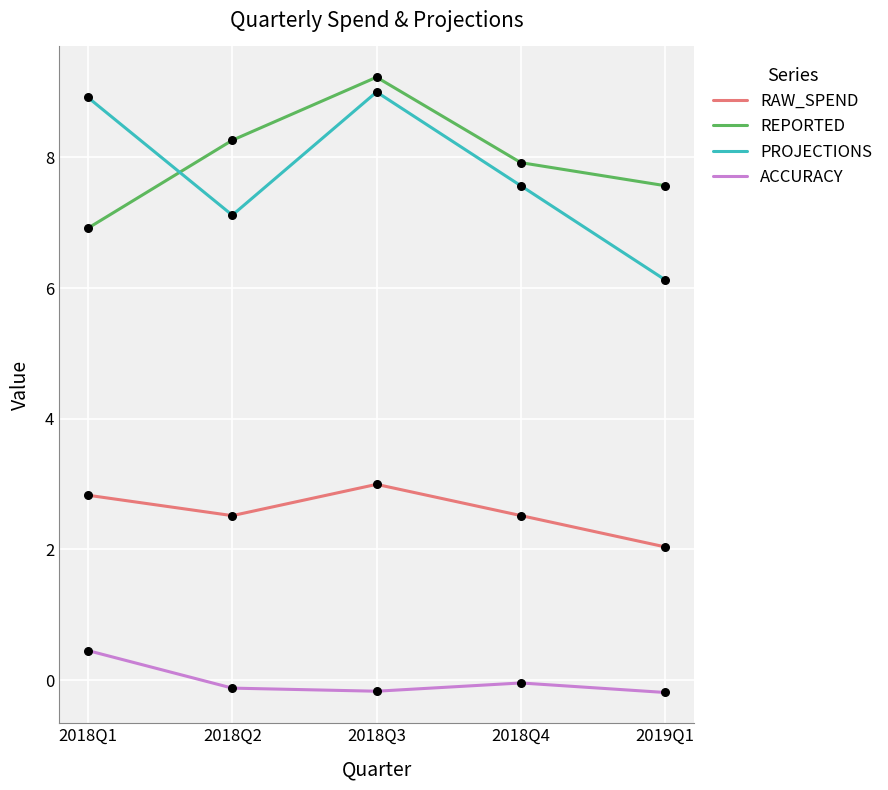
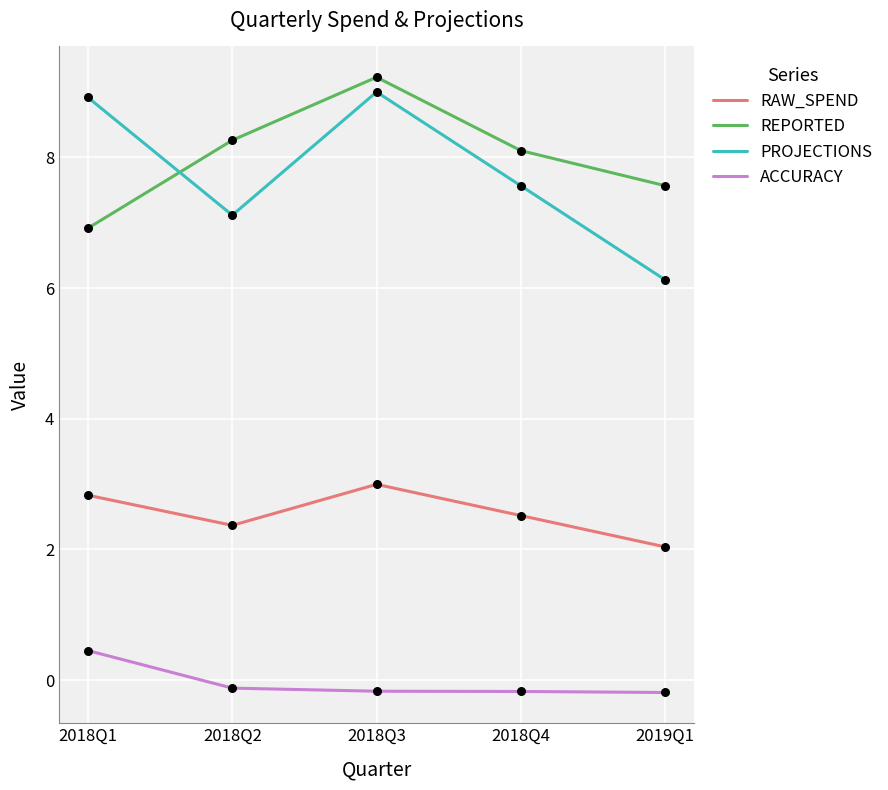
  {
    "RAW_SPEND": {
      "2018Q1": 2.8,
-     "2018Q2": 2.5,
+     "2018Q2": 2.4,
      "2018Q3": 3.0,
      "2018Q4": 2.5,
      "2019Q1": 2.0
    },
    "REPORTED": {
      "2018Q1": 6.9,
      "2018Q2": 8.3,
      "2018Q3": 9.2,
-     "2018Q4": 7.9,
+     "2018Q4": 8.1,
      "2019Q1": 7.6
    },
    "PROJECTIONS": {
      "2018Q1": 8.9,
      "2018Q2": 7.1,
      "2018Q3": 9.0,
      "2018Q4": 7.6,
      "2019Q1": 6.1
    },
    "ACCURACY": {
      "2018Q1": 0.5,
      "2018Q2": -0.1,
      "2018Q3": -0.2,
-     "2018Q4": 0.0,
+     "2018Q4": -0.2,
      "2019Q1": -0.2
    }
  }
